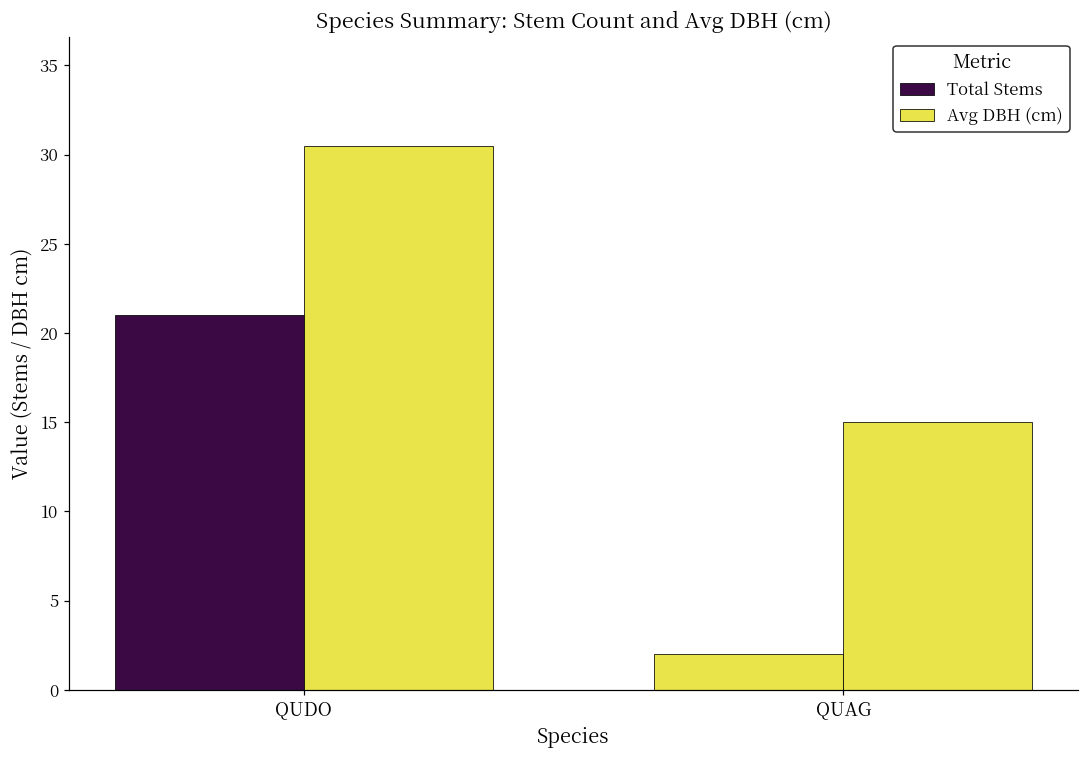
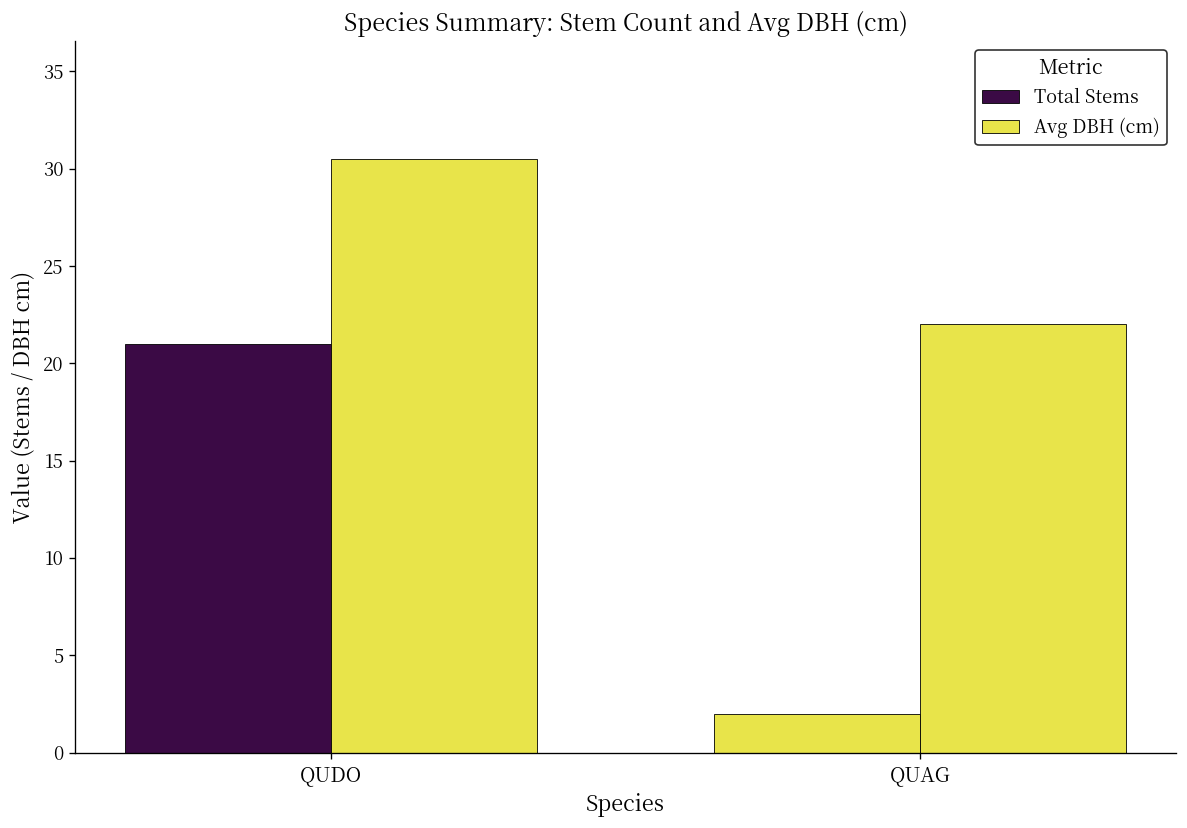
  {
    "Total Stems": {
      "QUDO": 21,
      "QUAG": 2
    },
    "Avg DBH (cm)": {
      "QUDO": 30.5,
-     "QUAG": 15
+     "QUAG": 22
    }
  }
